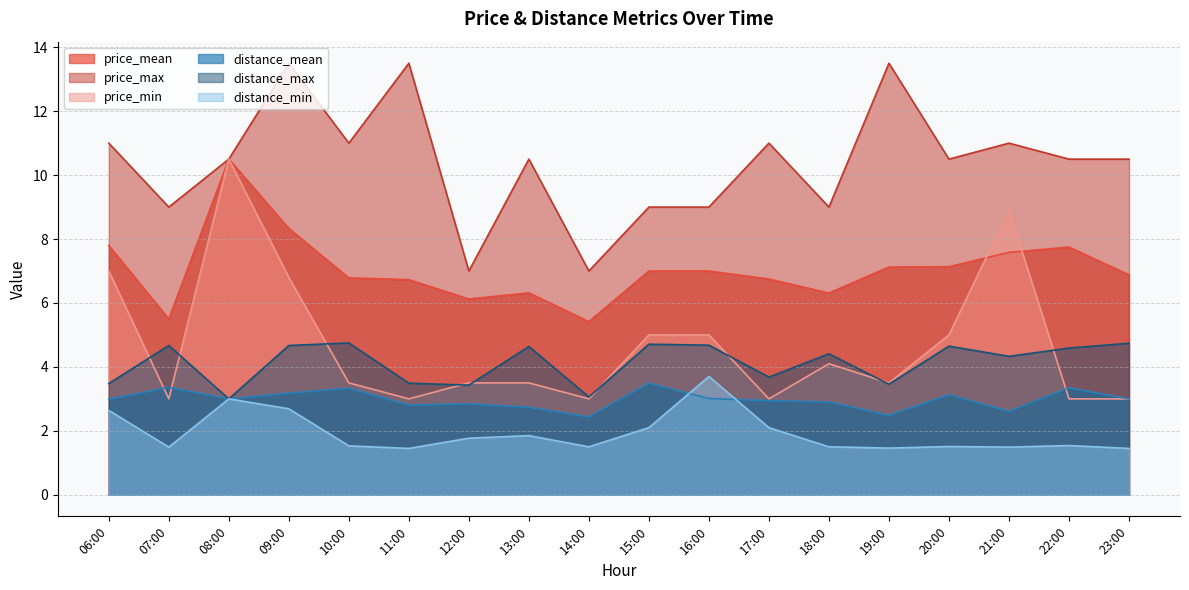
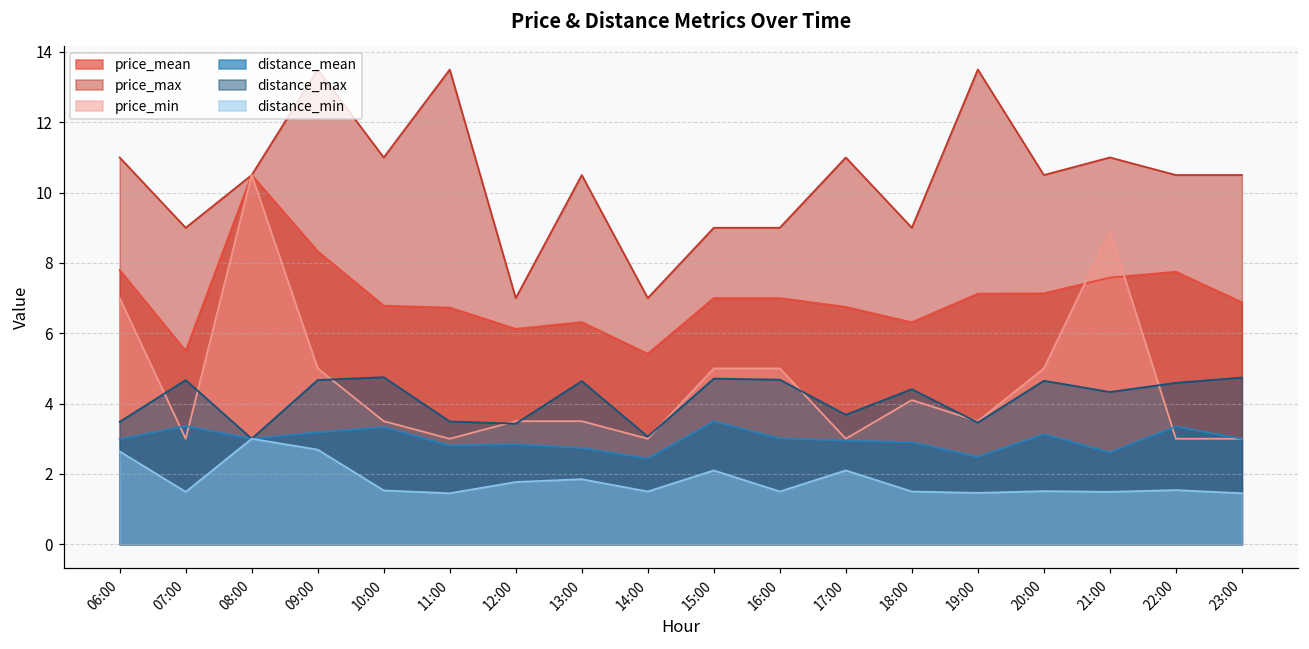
  {
    "price_min": {
      "06:00": 7.0,
      "07:00": 3.0,
-     "09:00": 6.8,
+     "09:00": 5.0,
      "10:00": 3.5,
      "11:00": 3.0,
      "13:00": 3.5,
      "15:00": 5.0,
      "16:00": 5.0,
      "18:00": 4.1,
      "20:00": 5.0,
      "21:00": 8.9,
      "22:00": 3.0
    },
    "distance_min": {
      "06:00": 2.6,
      "07:00": 1.5,
      "09:00": 2.7,
      "10:00": 1.5,
      "11:00": 1.5,
      "12:00": 1.8,
      "13:00": 1.9,
      "14:00": 1.5,
      "15:00": 2.1,
-     "16:00": 3.7,
+     "16:00": 1.5,
      "17:00": 2.1,
      "18:00": 1.5,
      "19:00": 1.5,
      "20:00": 1.5,
      "21:00": 1.5,
      "22:00": 1.5,
      "23:00": 1.5
    }
  }
